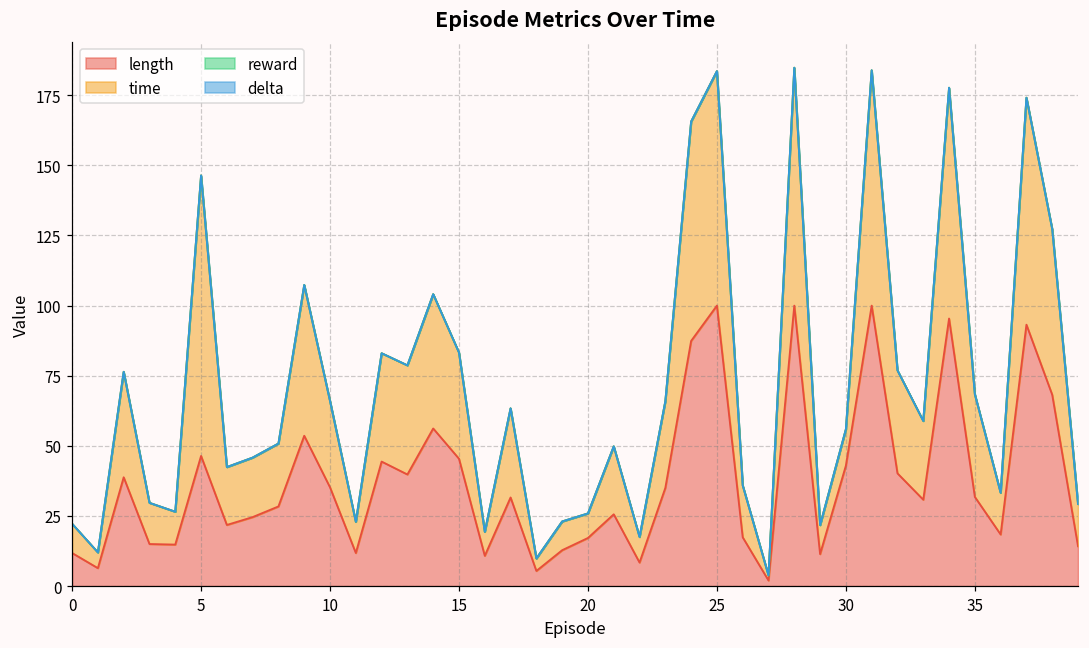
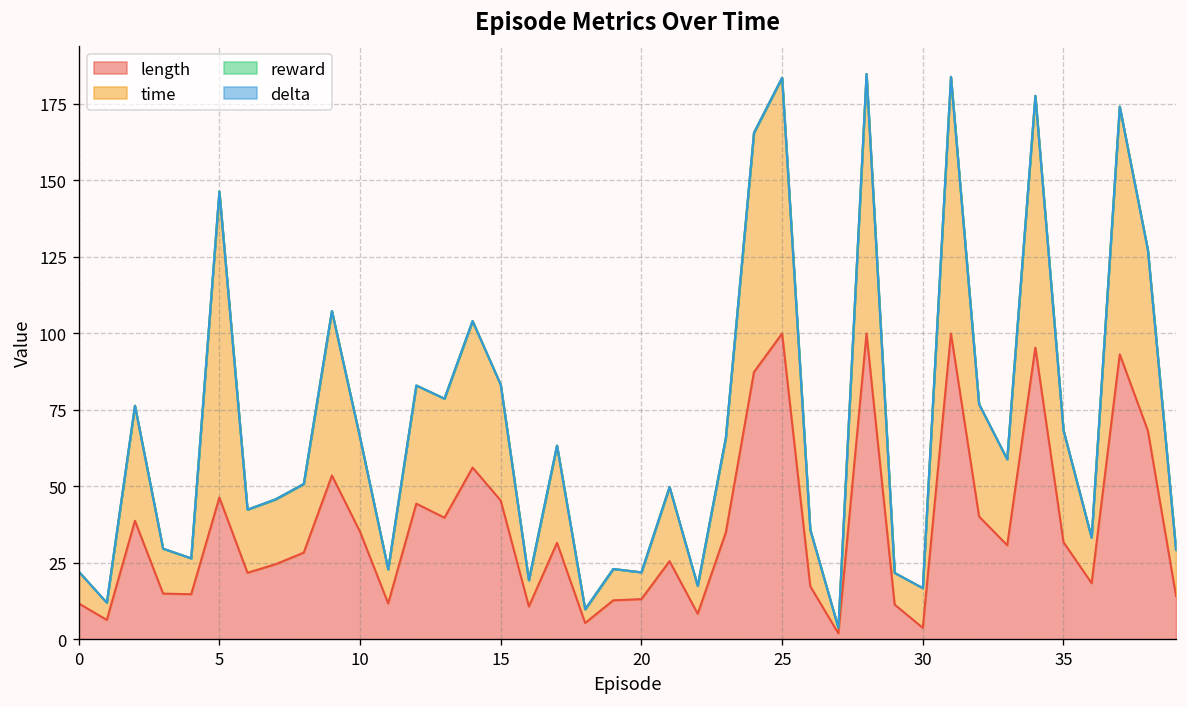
  {
    "length": {
      "0": 12,
      "5": 46,
      "10": 35,
      "15": 45,
-     "20": 17,
+     "20": 13,
      "25": 100,
-     "30": 43,
+     "30": 4,
      "35": 32
    }
  }
